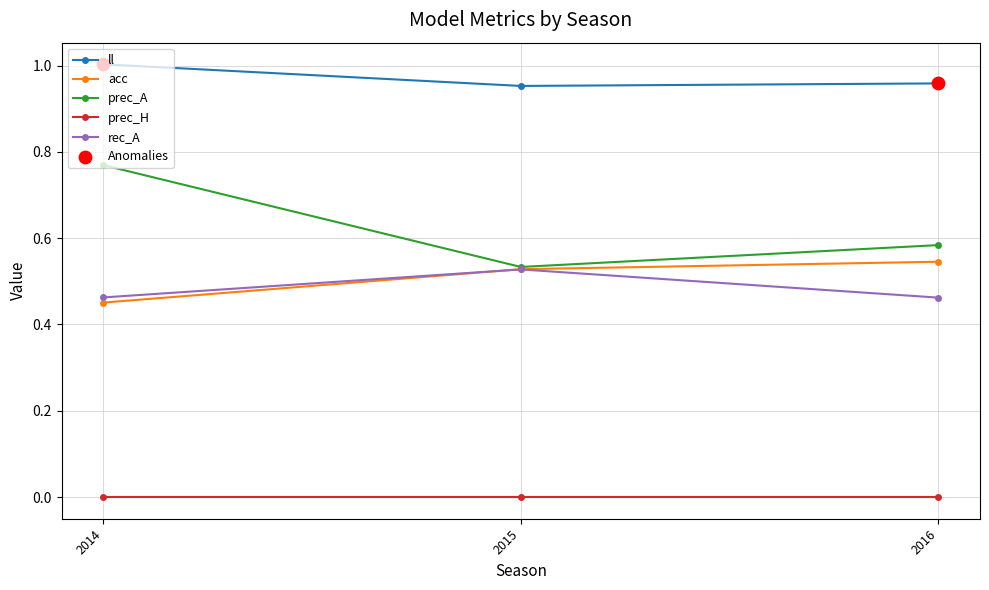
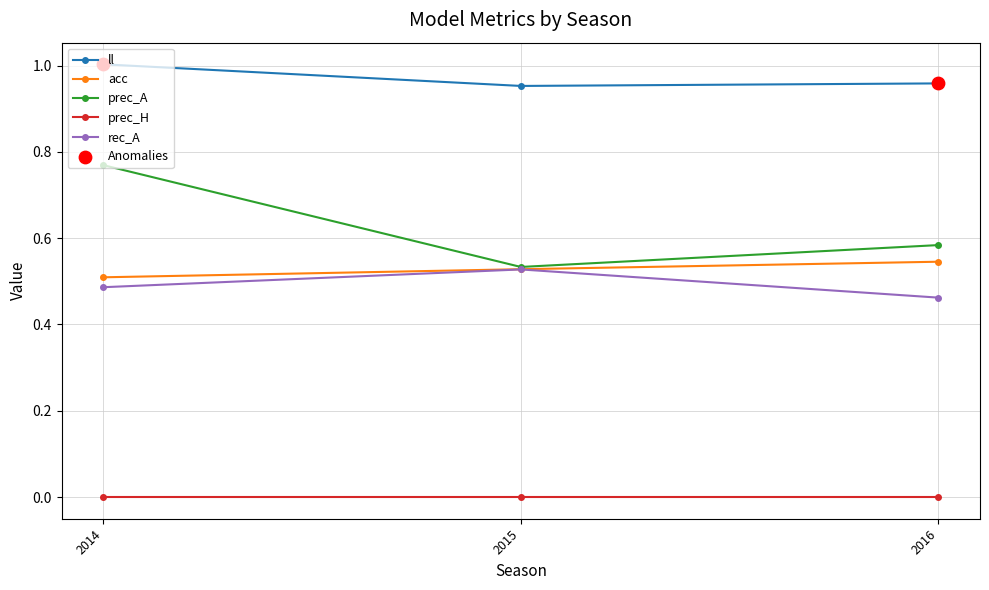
  {
    "ll": {
      "2015": 0.95
    },
    "acc": {
-     "2014": 0.45,
+     "2014": 0.51,
      "2016": 0.55
    },
    "prec_A": {
      "2016": 0.58
    },
    "prec_H": {
      "2014": 0.00,
      "2015": 0.00,
      "2016": 0.00
    },
    "rec_A": {
-     "2014": 0.46,
+     "2014": 0.49,
      "2016": 0.46
    }
  }
